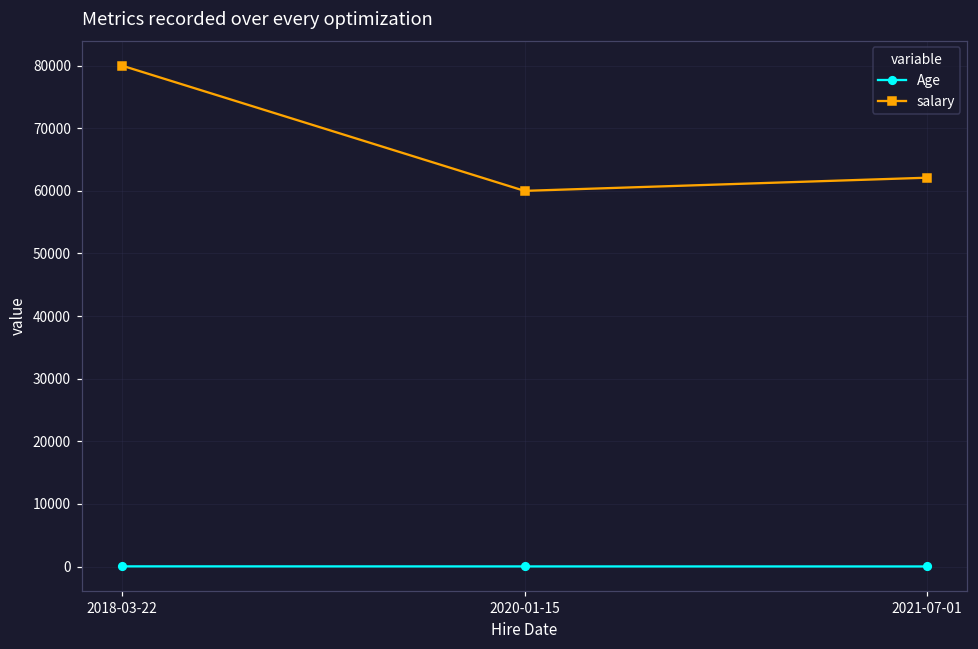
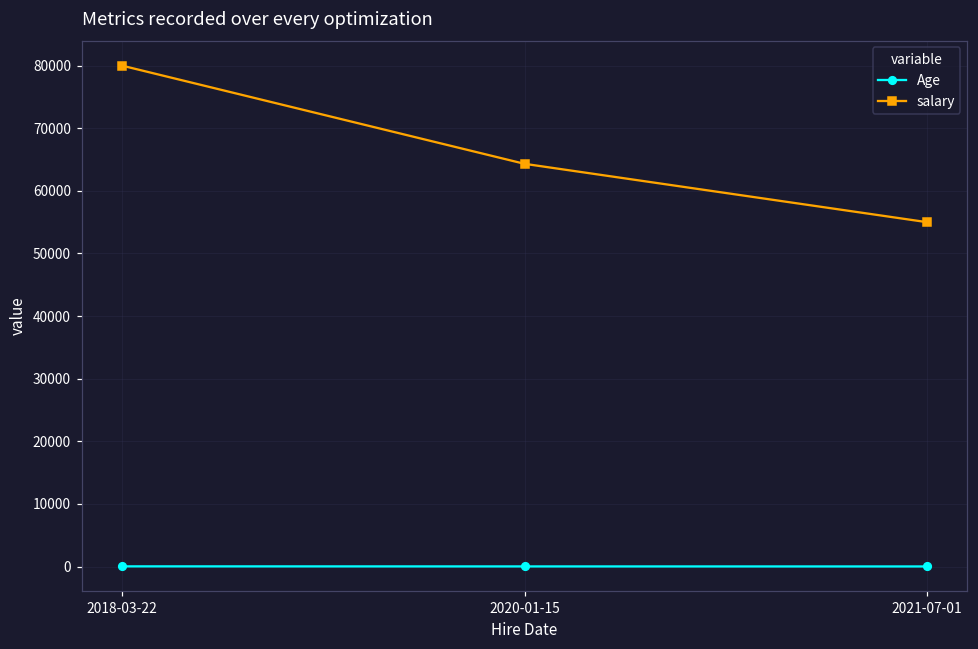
  {
    "Age": {
      "2018-03-22": 0,
      "2020-01-15": 0,
      "2021-07-01": 0
    },
    "salary": {
      "2018-03-22": 80000,
-     "2020-01-15": 60000,
-     "2021-07-01": 62000
+     "2020-01-15": 64000,
+     "2021-07-01": 55000
    }
  }
